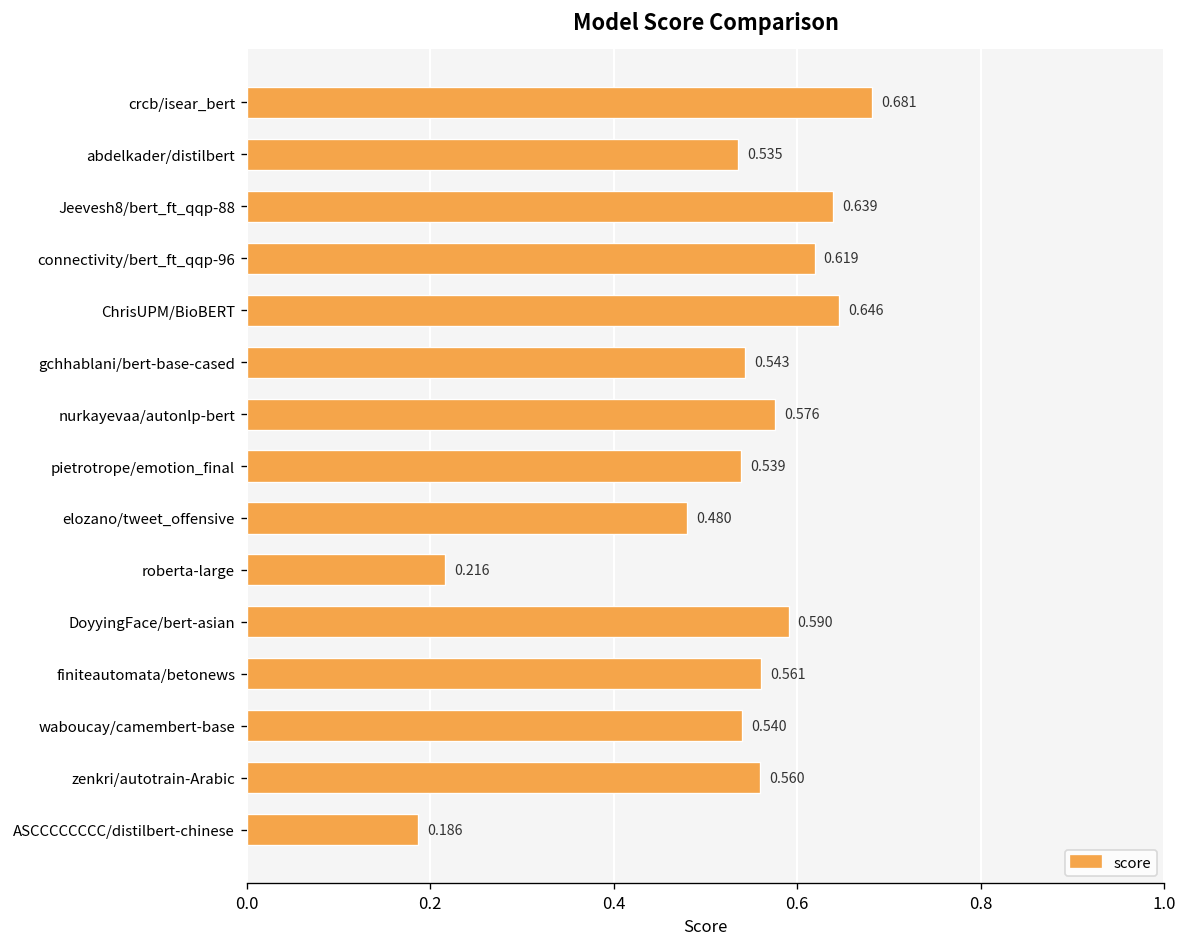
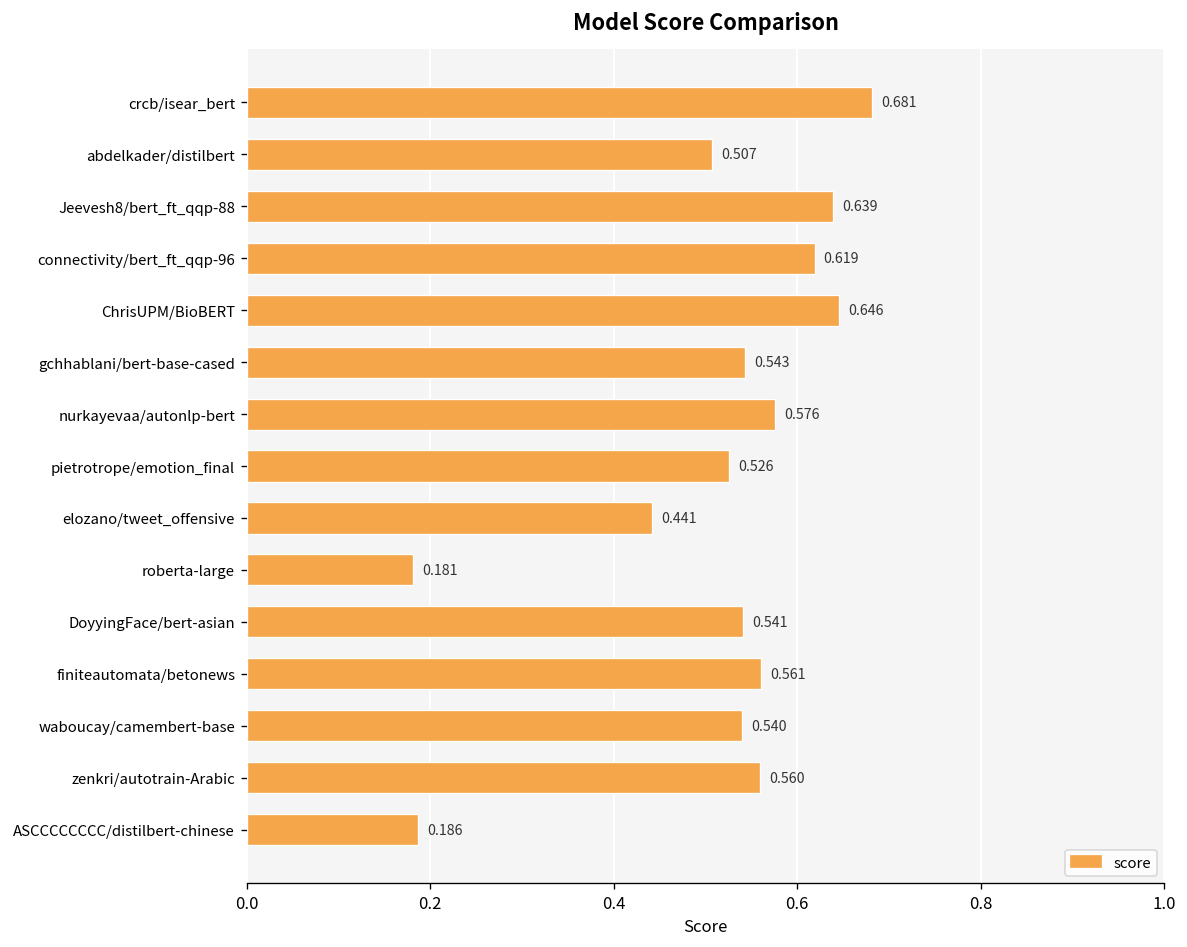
  {
    "crcb/isear_bert": 0.681,
-   "abdelkader/distilbert": 0.535,
+   "abdelkader/distilbert": 0.507,
    "Jeevesh8/bert_ft_qqp-88": 0.639,
    "connectivity/bert_ft_qqp-96": 0.619,
    "ChrisUPM/BioBERT": 0.646,
    "gchhablani/bert-base-cased": 0.543,
    "nurkayevaa/autonlp-bert": 0.576,
-   "pietrotrope/emotion_final": 0.539,
-   "elozano/tweet_offensive": 0.480,
-   "roberta-large": 0.216,
-   "DoyyingFace/bert-asian": 0.590,
+   "pietrotrope/emotion_final": 0.526,
+   "elozano/tweet_offensive": 0.441,
+   "roberta-large": 0.181,
+   "DoyyingFace/bert-asian": 0.541,
    "finiteautomata/betonews": 0.561,
    "waboucay/camembert-base": 0.540,
    "zenkri/autotrain-Arabic": 0.560,
    "ASCCCCCCCC/distilbert-chinese": 0.186
  }
